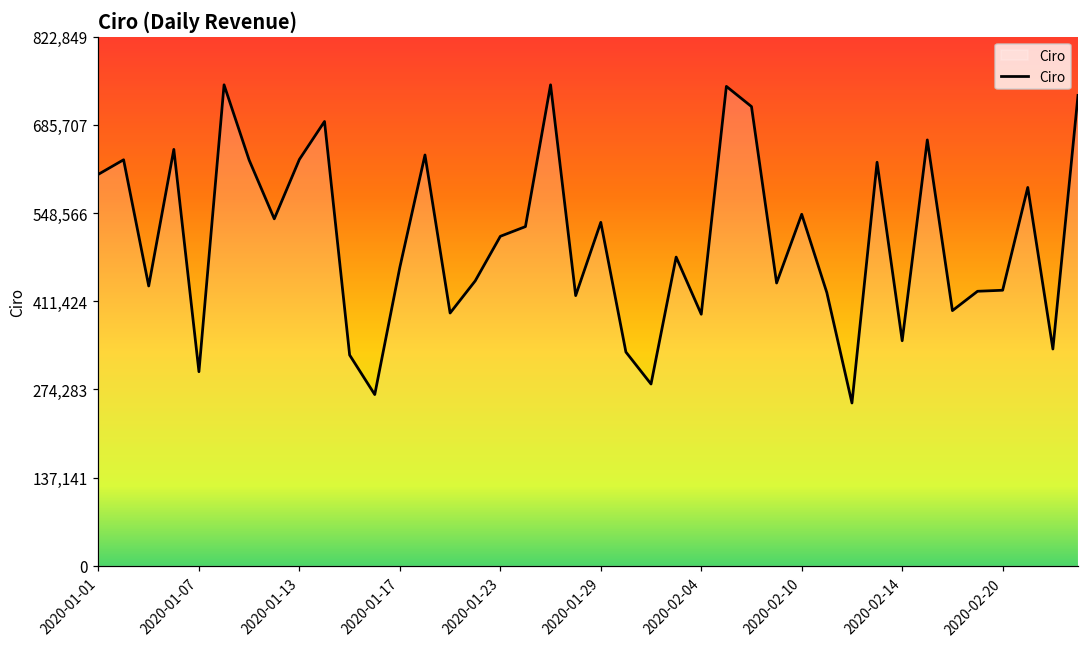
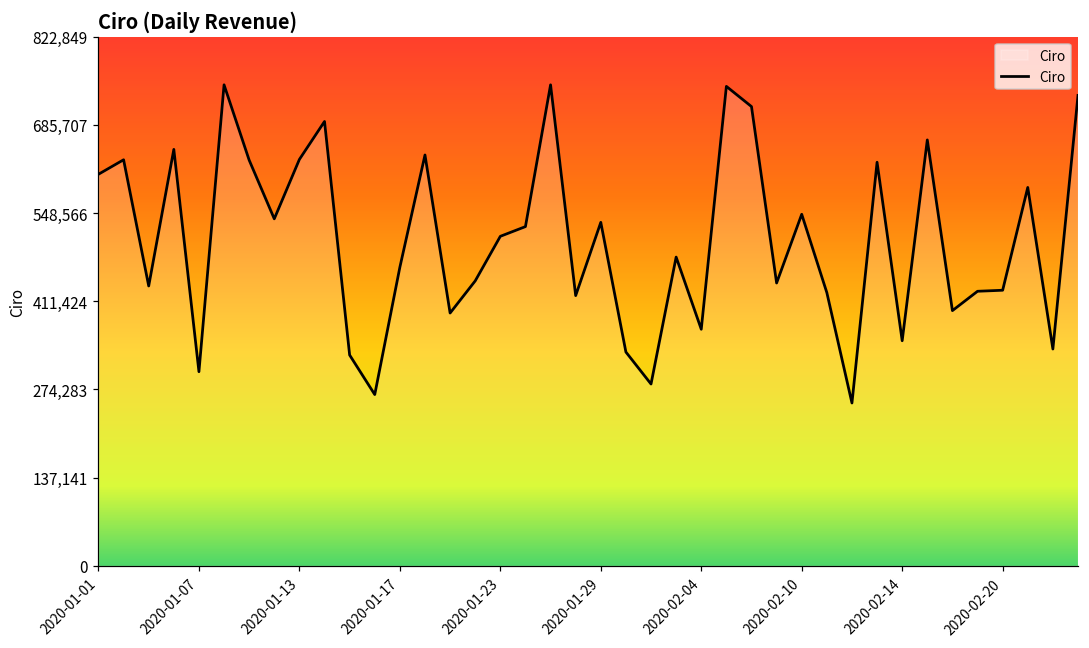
  {
    "2020-01-01": "610,000",
    "2020-01-07": "300,000",
    "2020-01-13": "630,000",
    "2020-01-17": "460,000",
    "2020-01-23": "510,000",
    "2020-01-29": "530,000",
-   "2020-02-04": "390,000",
+   "2020-02-04": "370,000",
    "2020-02-10": "550,000",
    "2020-02-14": "350,000",
    "2020-02-20": "430,000"
  }
